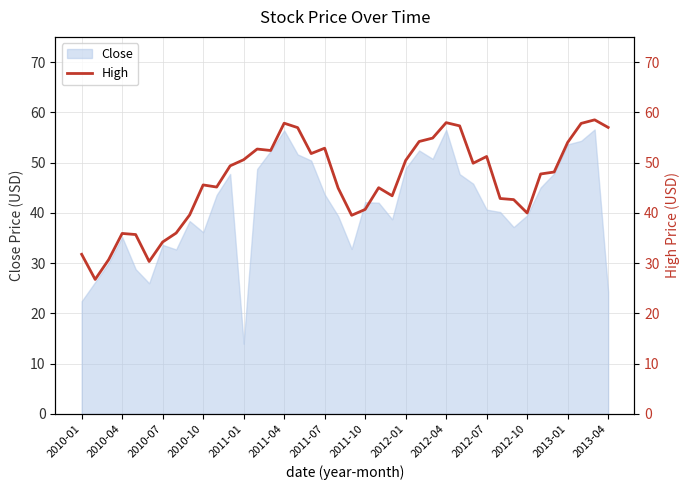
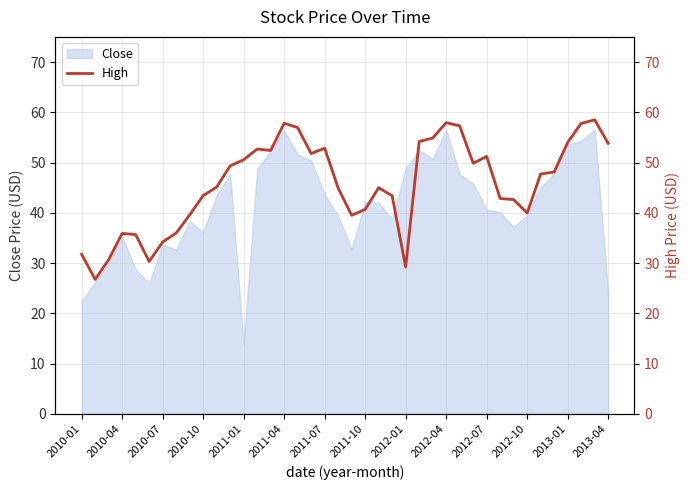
  {
    "Close": {
      "2010-01": 22,
      "2010-04": 35,
      "2010-07": 34,
      "2010-10": 36,
      "2011-01": 14,
      "2011-04": 56,
      "2011-07": 44,
      "2011-10": 42,
      "2012-01": 49,
      "2012-04": 57,
      "2012-07": 41,
      "2012-10": 39,
      "2013-01": 54,
      "2013-04": 24
    },
    "High": {
      "2010-01": 32,
      "2010-04": 36,
      "2010-07": 34,
-     "2010-10": 46,
+     "2010-10": 43,
      "2011-01": 51,
      "2011-04": 58,
      "2011-07": 53,
      "2011-10": 41,
-     "2012-01": 50,
+     "2012-01": 29,
      "2012-04": 58,
      "2012-07": 51,
      "2012-10": 40,
      "2013-01": 54,
-     "2013-04": 57
+     "2013-04": 54
    }
  }
